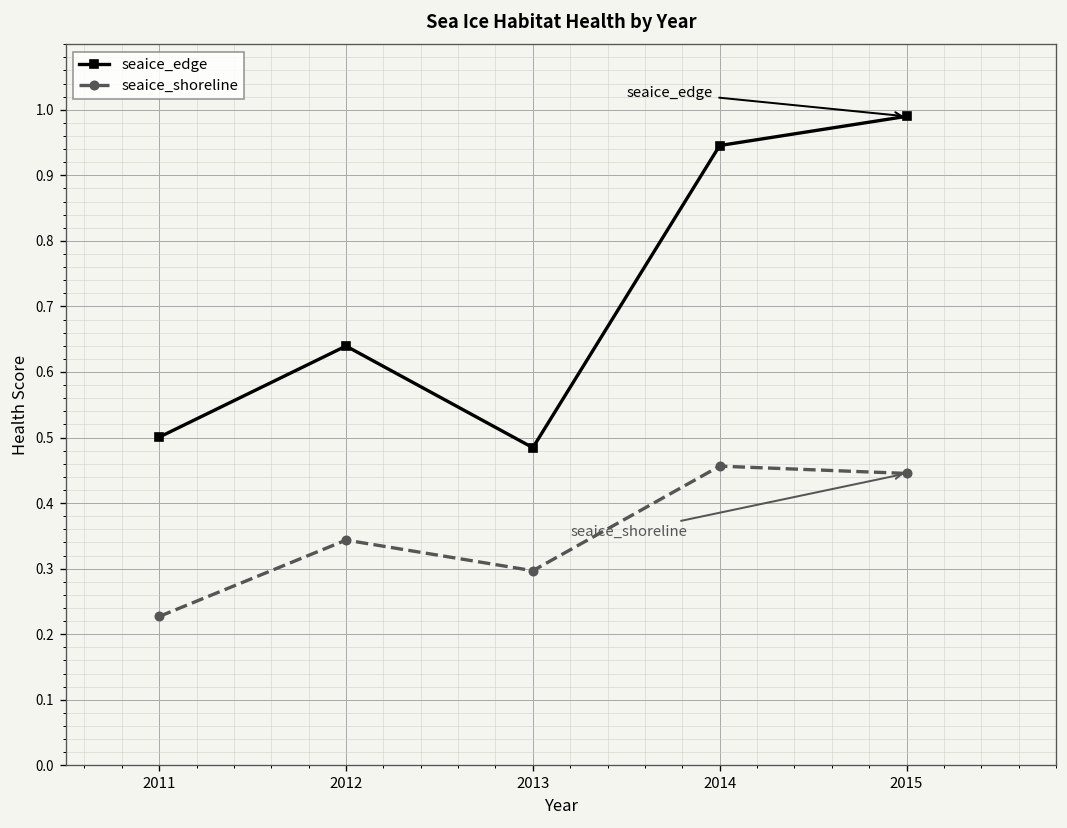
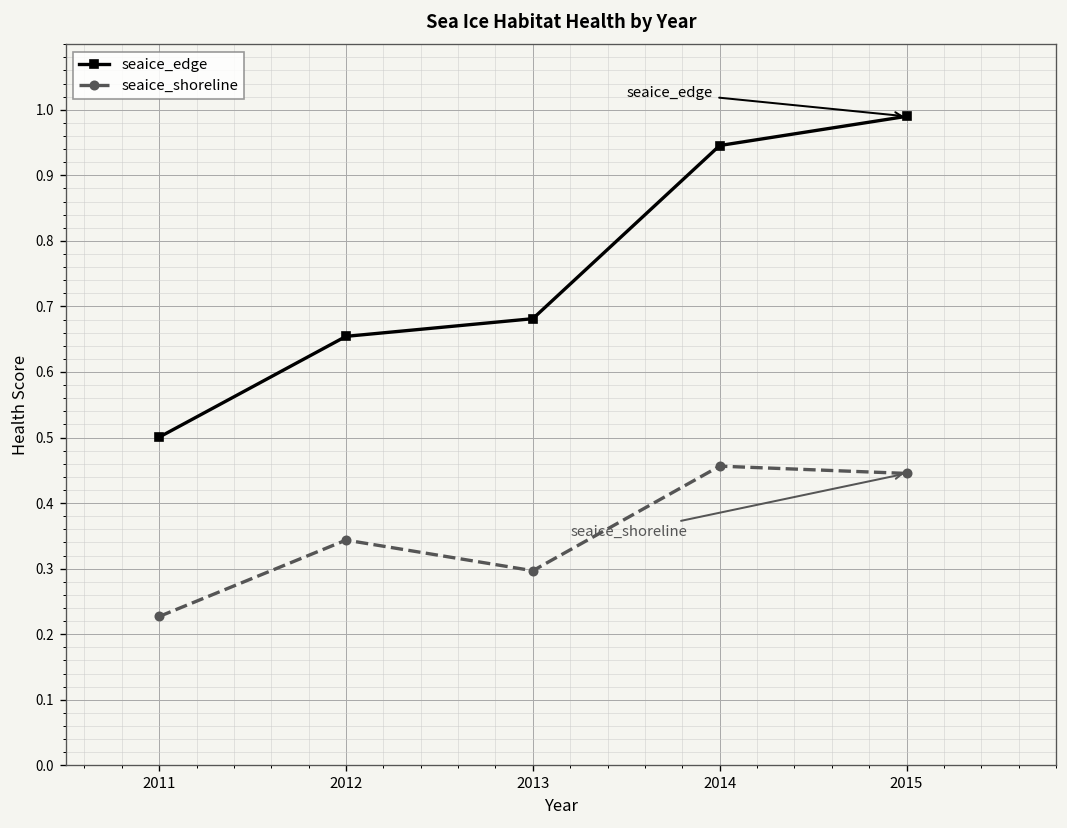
  {
    "seaice_edge": {
      "2011": 0.50,
-     "2012": 0.64,
-     "2013": 0.48,
+     "2012": 0.65,
+     "2013": 0.68,
      "2014": 0.95,
      "2015": 0.99
    },
    "seaice_shoreline": {
      "2011": 0.23,
      "2012": 0.34,
      "2013": 0.30,
      "2014": 0.46,
      "2015": 0.45
    }
  }
